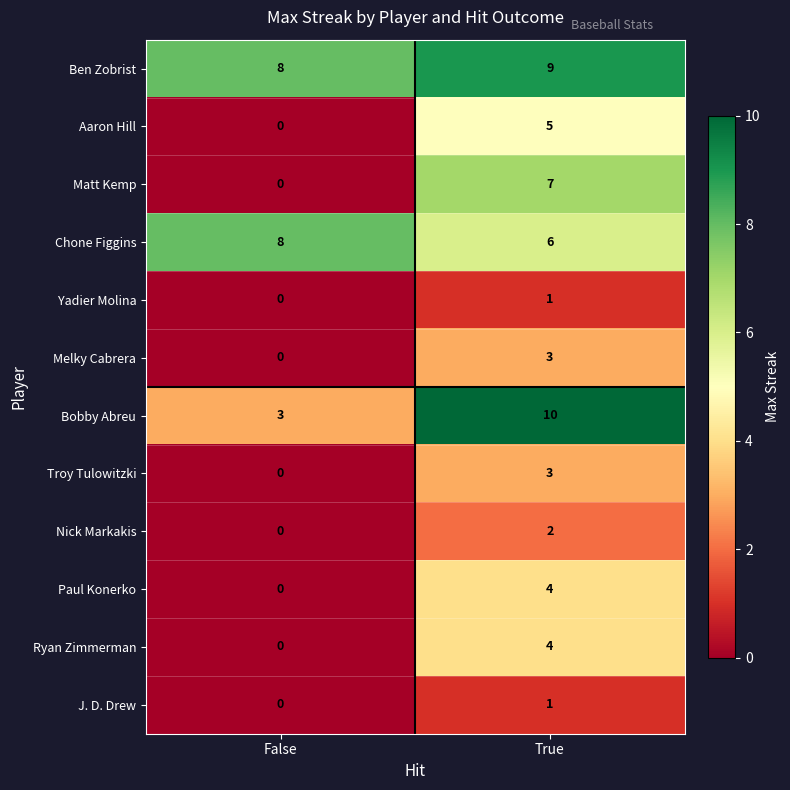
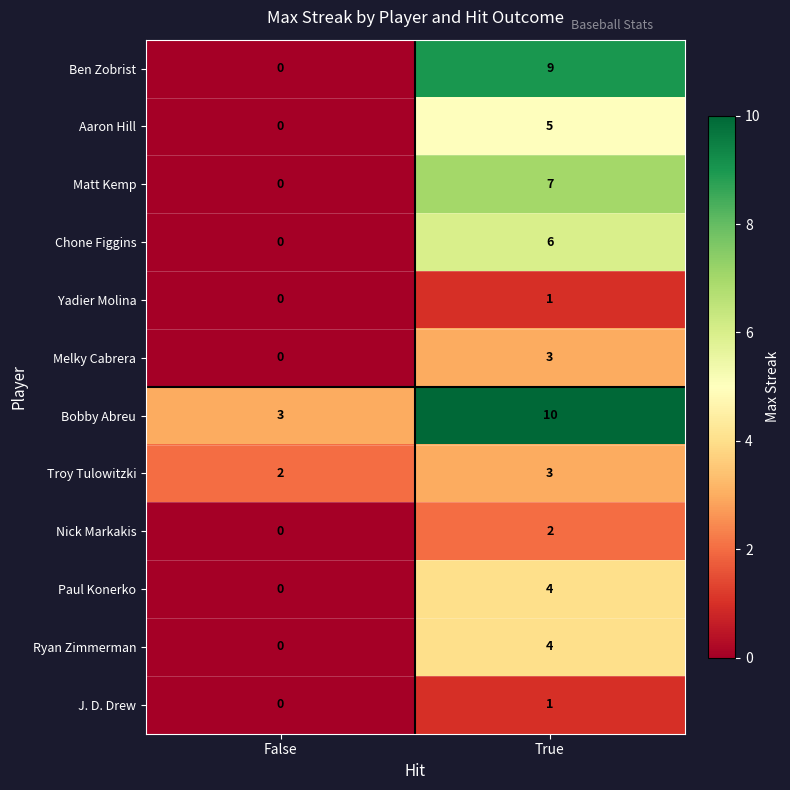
  {
    "Ben Zobrist": {
-     "False": 8,
+     "False": 0,
      "True": 9
    },
    "Aaron Hill": {
      "False": 0,
      "True": 5
    },
    "Matt Kemp": {
      "False": 0,
      "True": 7
    },
    "Chone Figgins": {
-     "False": 8,
+     "False": 0,
      "True": 6
    },
    "Yadier Molina": {
      "False": 0,
      "True": 1
    },
    "Melky Cabrera": {
      "False": 0,
      "True": 3
    },
    "Bobby Abreu": {
      "False": 3,
      "True": 10
    },
    "Troy Tulowitzki": {
-     "False": 0,
+     "False": 2,
      "True": 3
    },
    "Nick Markakis": {
      "False": 0,
      "True": 2
    },
    "Paul Konerko": {
      "False": 0,
      "True": 4
    },
    "Ryan Zimmerman": {
      "False": 0,
      "True": 4
    },
    "J. D. Drew": {
      "False": 0,
      "True": 1
    }
  }
